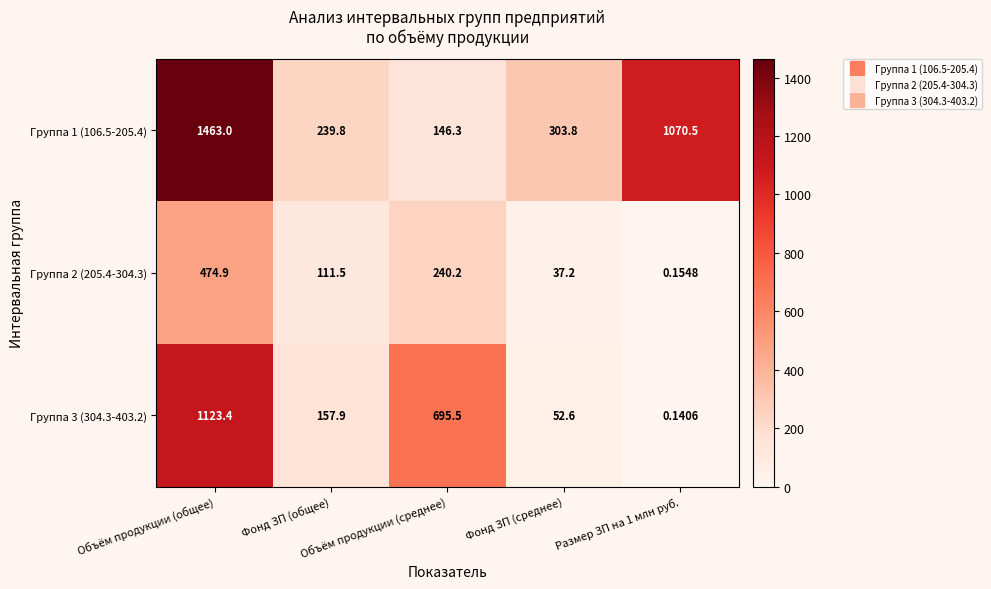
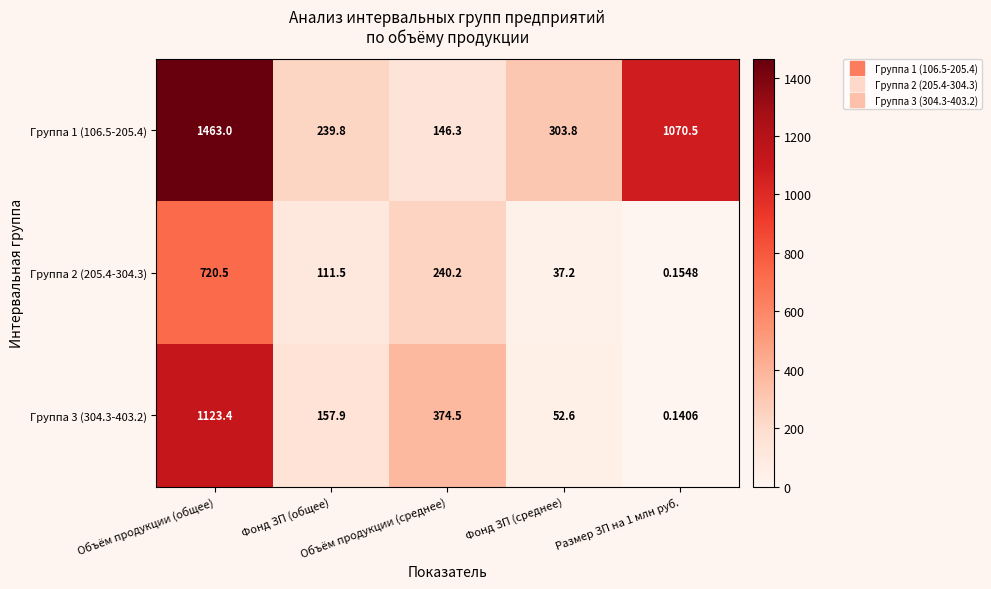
  {
    "Группа 1 (106.5-205.4)": {
      "Объём продукции (общее)": 1463.0,
      "Фонд ЗП (общее)": 239.8,
      "Объём продукции (среднее)": 146.3,
      "Фонд ЗП (среднее)": 303.8,
      "Размер ЗП на 1 млн руб.": 1070.5
    },
    "Группа 2 (205.4-304.3)": {
-     "Объём продукции (общее)": 474.9,
+     "Объём продукции (общее)": 720.5,
      "Фонд ЗП (общее)": 111.5,
      "Объём продукции (среднее)": 240.2,
      "Фонд ЗП (среднее)": 37.2,
      "Размер ЗП на 1 млн руб.": 0.1548
    },
    "Группа 3 (304.3-403.2)": {
      "Объём продукции (общее)": 1123.4,
      "Фонд ЗП (общее)": 157.9,
-     "Объём продукции (среднее)": 695.5,
+     "Объём продукции (среднее)": 374.5,
      "Фонд ЗП (среднее)": 52.6,
      "Размер ЗП на 1 млн руб.": 0.1406
    }
  }
